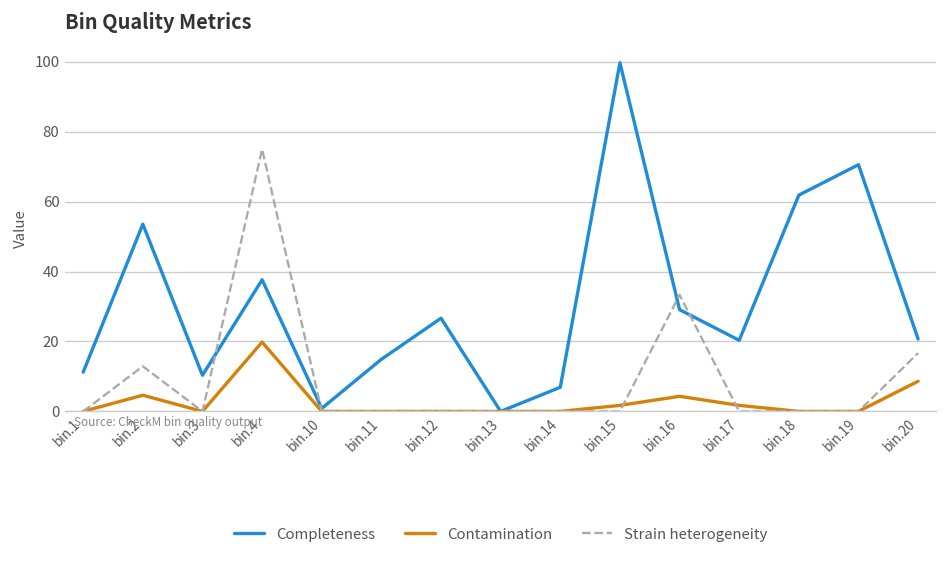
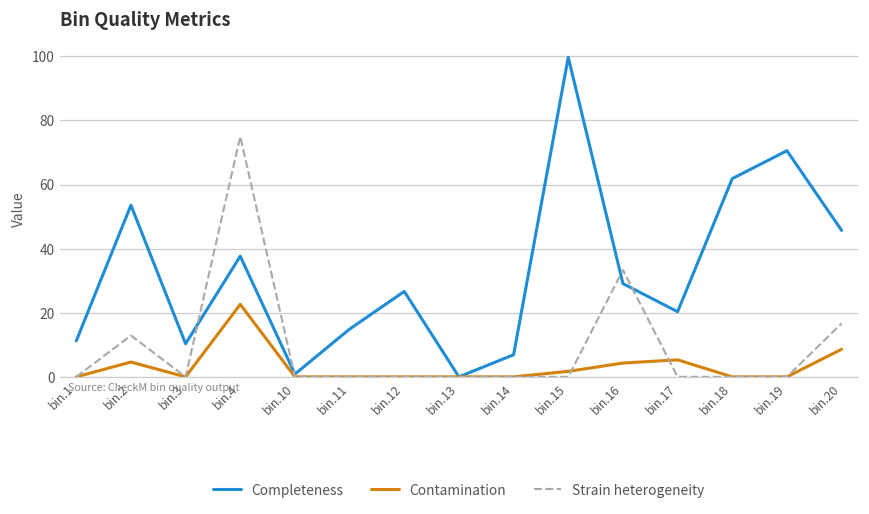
  {
    "Completeness": {
      "bin.1": 11,
      "bin.2": 54,
      "bin.3": 10,
      "bin.4": 38,
      "bin.11": 15,
      "bin.12": 27,
      "bin.14": 7,
      "bin.15": 100,
      "bin.16": 29,
      "bin.17": 20,
      "bin.18": 62,
      "bin.19": 71,
-     "bin.20": 21
+     "bin.20": 46
    },
    "Contamination": {
      "bin.2": 5,
-     "bin.4": 20,
+     "bin.4": 23,
      "bin.15": 2,
      "bin.16": 4,
-     "bin.17": 2,
+     "bin.17": 5,
      "bin.20": 9
    },
    "Strain heterogeneity": {
      "bin.2": 13,
      "bin.4": 75,
      "bin.15": 0,
      "bin.16": 33,
      "bin.17": 0,
      "bin.20": 17
    }
  }
